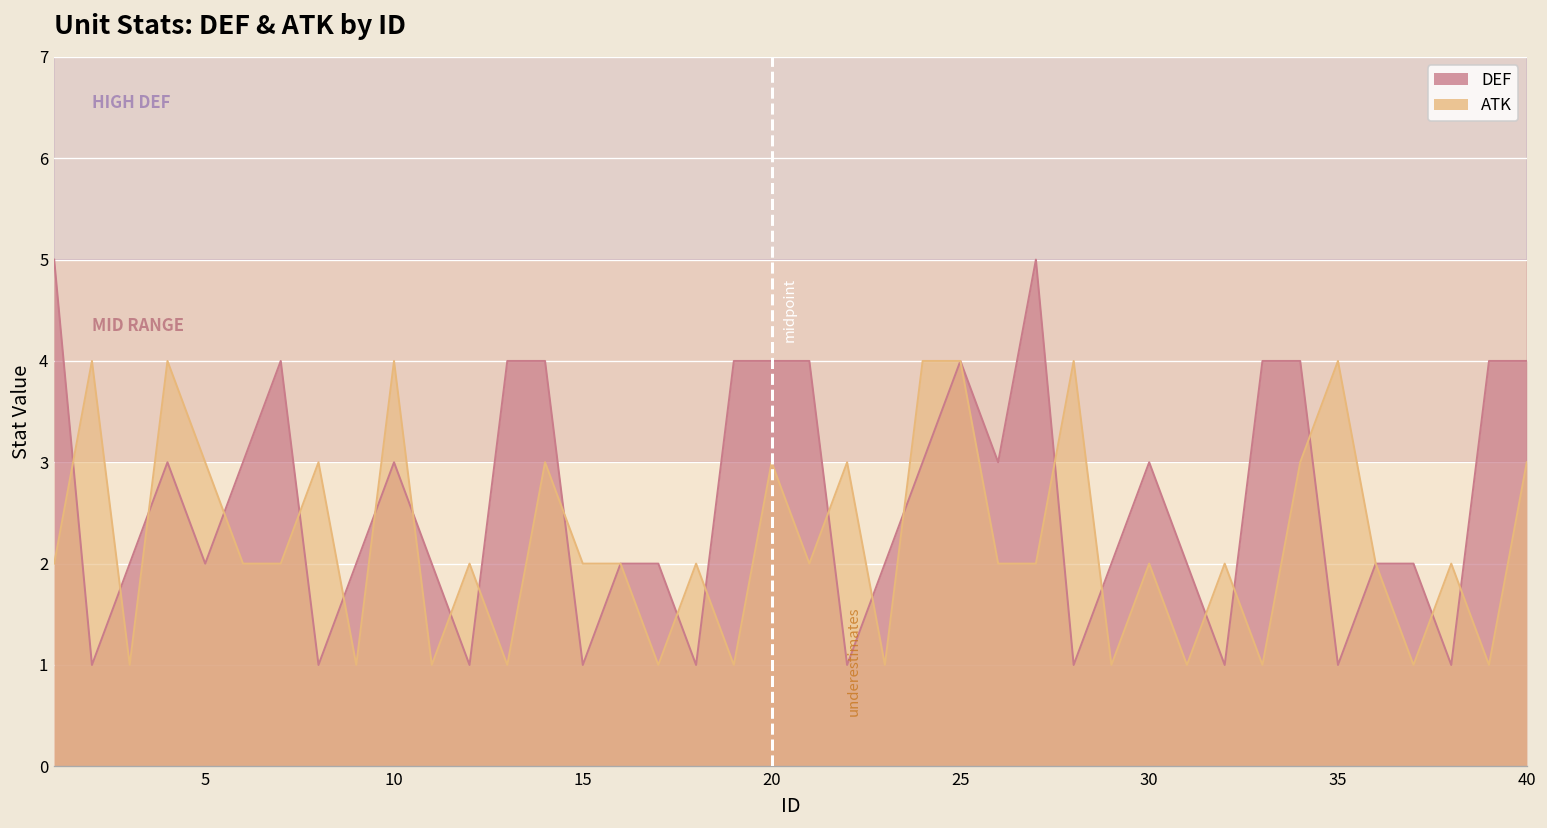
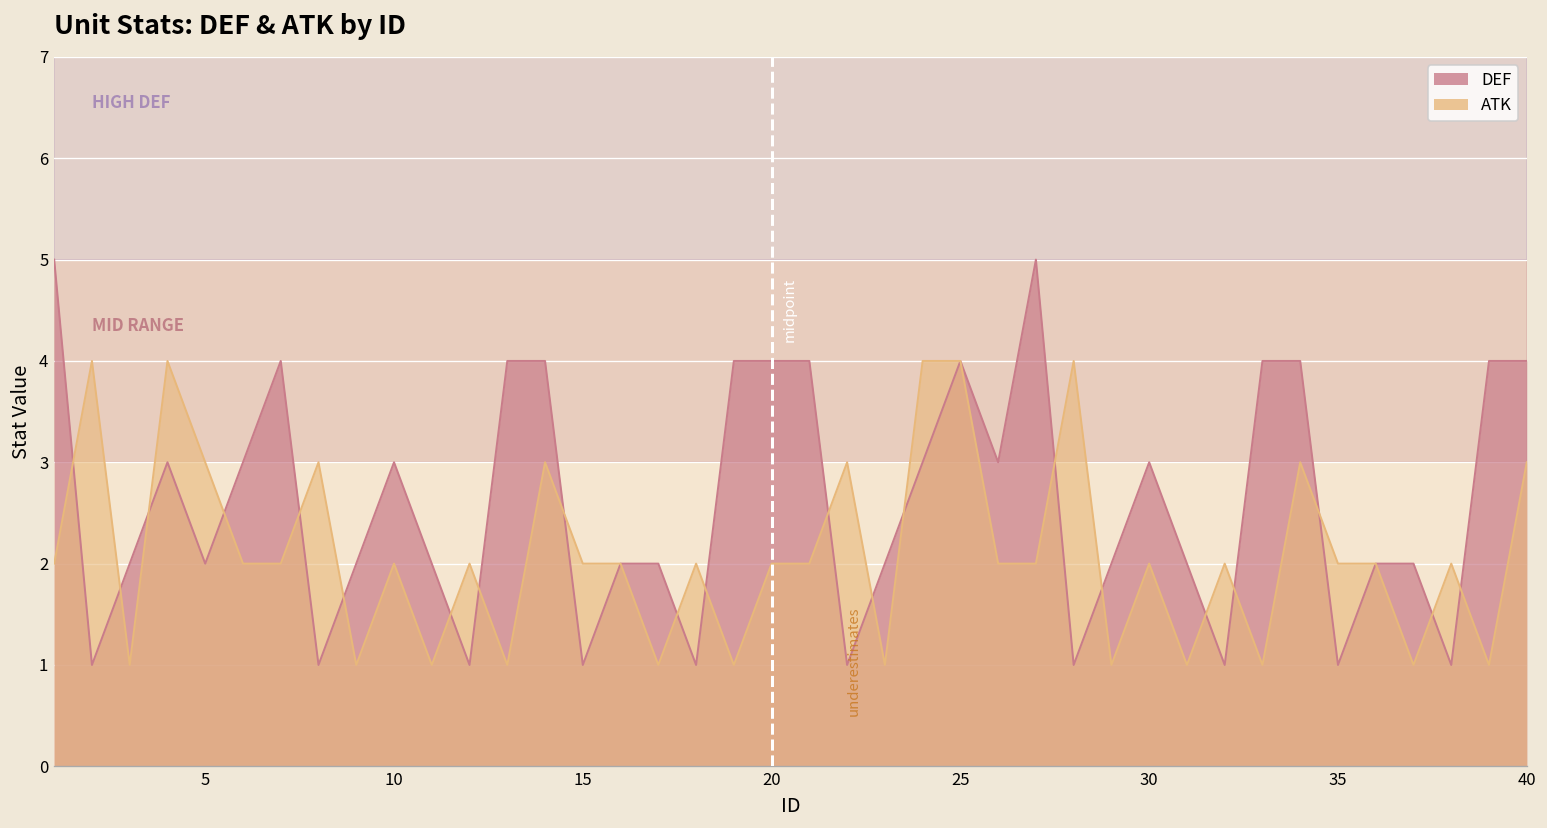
  {
    "DEF": {
      "5": 2,
      "10": 3,
      "15": 1,
      "20": 4,
      "30": 3,
      "35": 1,
      "40": 4
    },
    "ATK": {
      "5": 3,
-     "10": 4,
+     "10": 2,
      "15": 2,
-     "20": 3,
+     "20": 2,
      "30": 2,
-     "35": 4,
+     "35": 2,
      "40": 3
    }
  }
